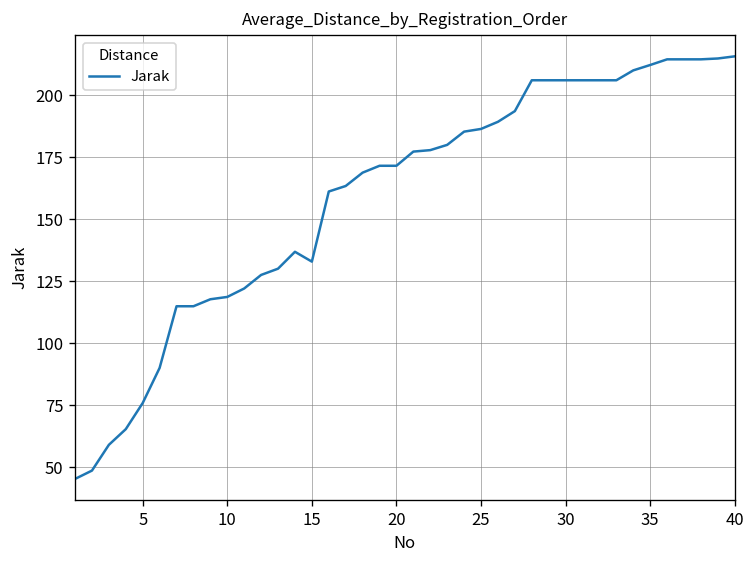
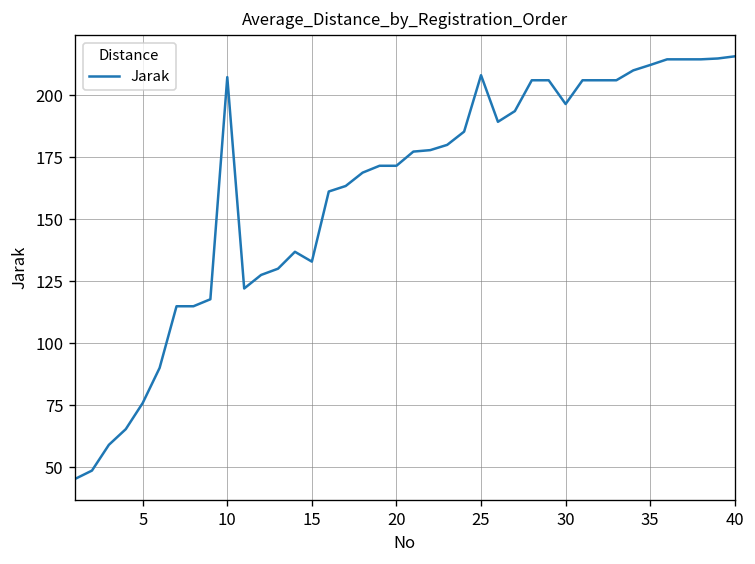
  {
    "5": 76,
-   "10": 119,
+   "10": 207,
    "15": 133,
    "20": 172,
-   "25": 186,
-   "30": 206,
+   "25": 208,
+   "30": 196,
    "35": 212,
    "40": 216
  }
